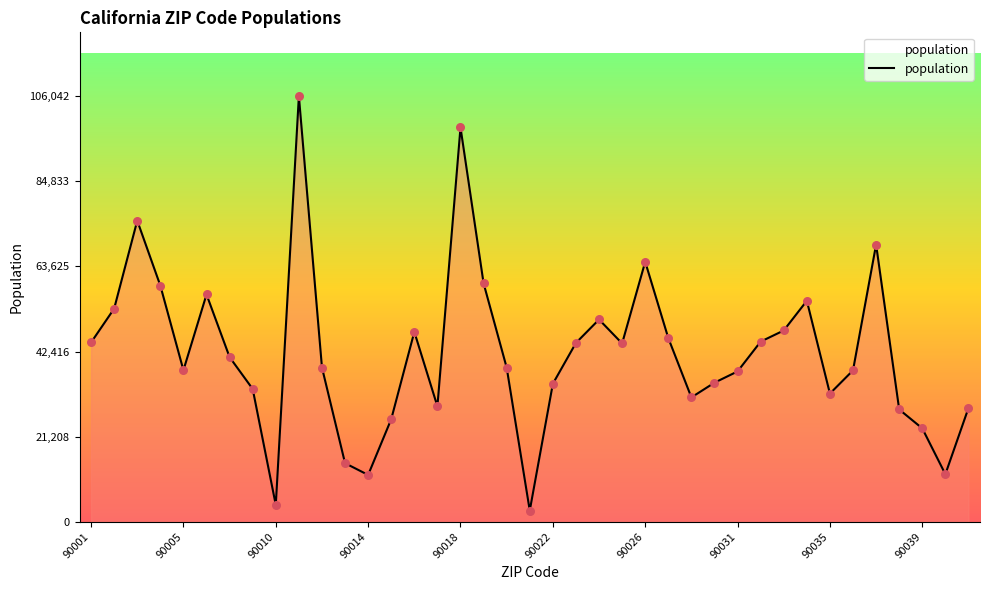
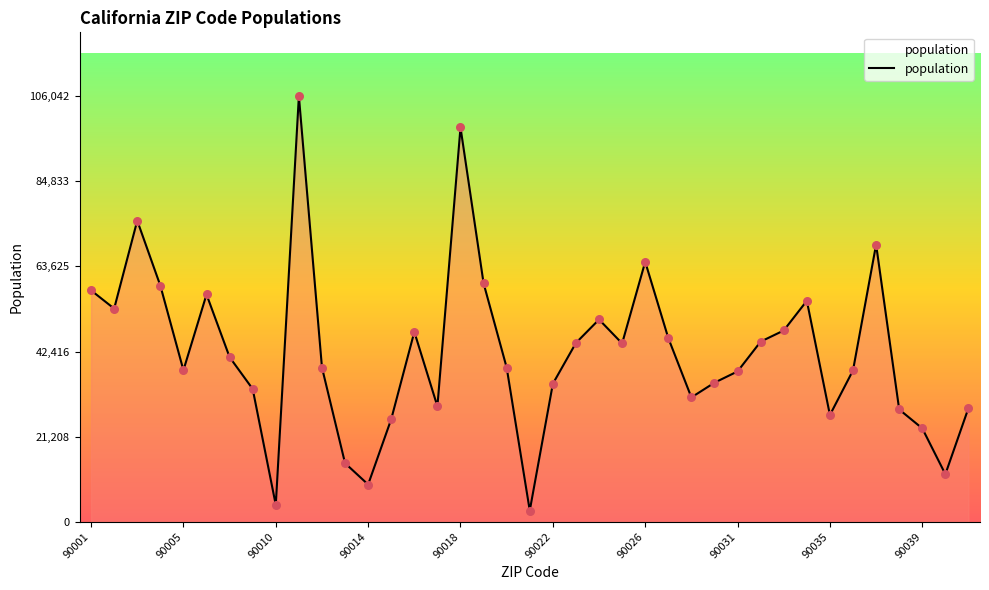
  {
-   "90001": "45,000",
+   "90001": "58,000",
    "90005": "38,000",
    "90010": "4,000",
-   "90014": "12,000",
+   "90014": "9,000",
    "90018": "98,000",
    "90022": "34,000",
    "90026": "65,000",
    "90031": "37,000",
-   "90035": "32,000",
+   "90035": "27,000",
    "90039": "23,000"
  }
